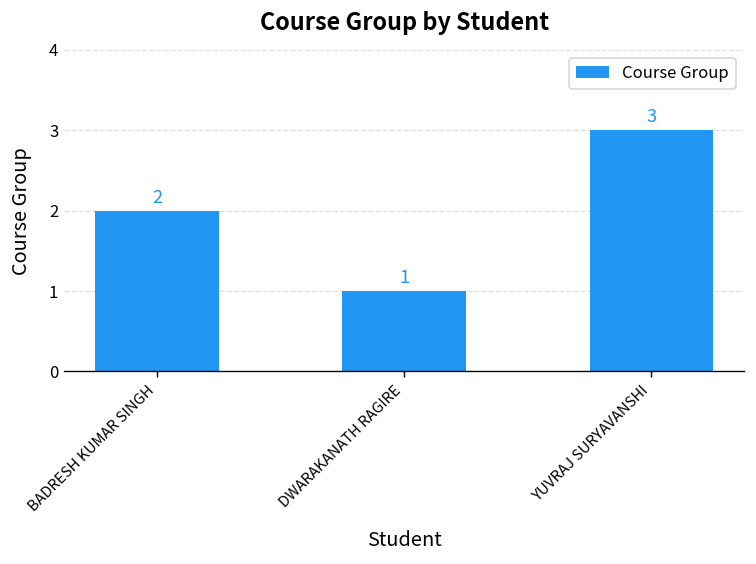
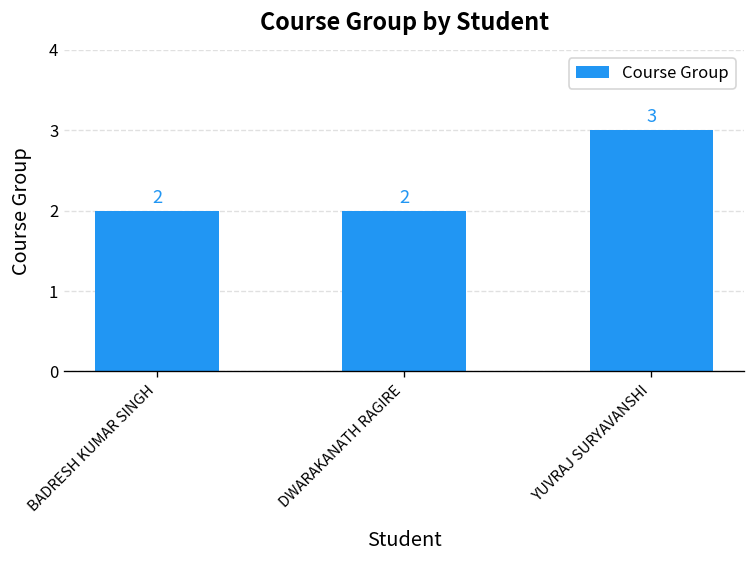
  {
    "BADRESH KUMAR SINGH": 2,
-   "DWARAKANATH RAGIRE": 1,
+   "DWARAKANATH RAGIRE": 2,
    "YUVRAJ SURYAVANSHI": 3
  }
